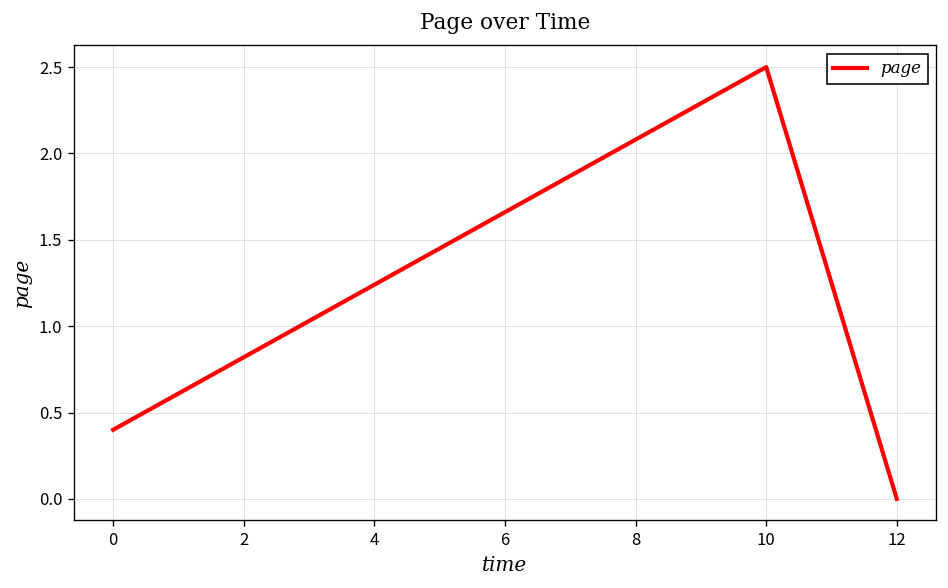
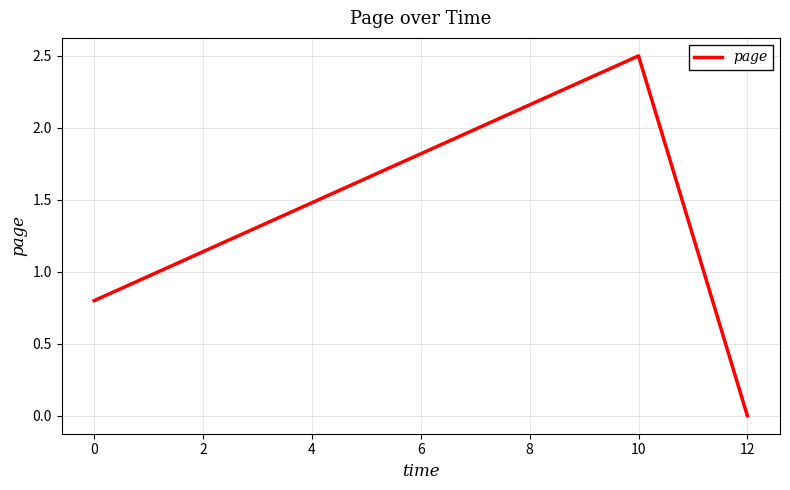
  {
-   "0": 0.4,
+   "0": 0.8,
    "10": 2.5,
    "12": 0.0
  }
